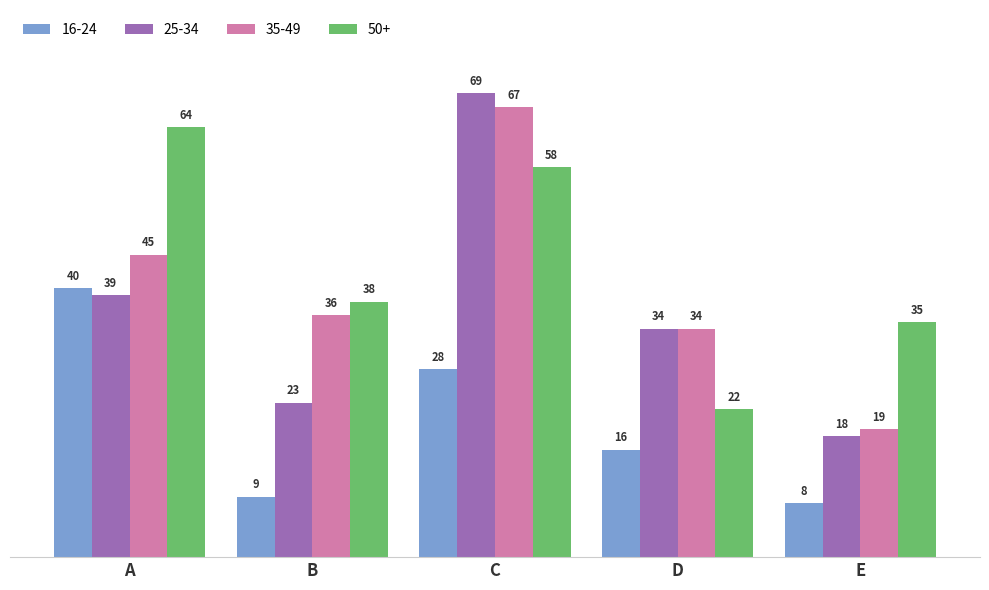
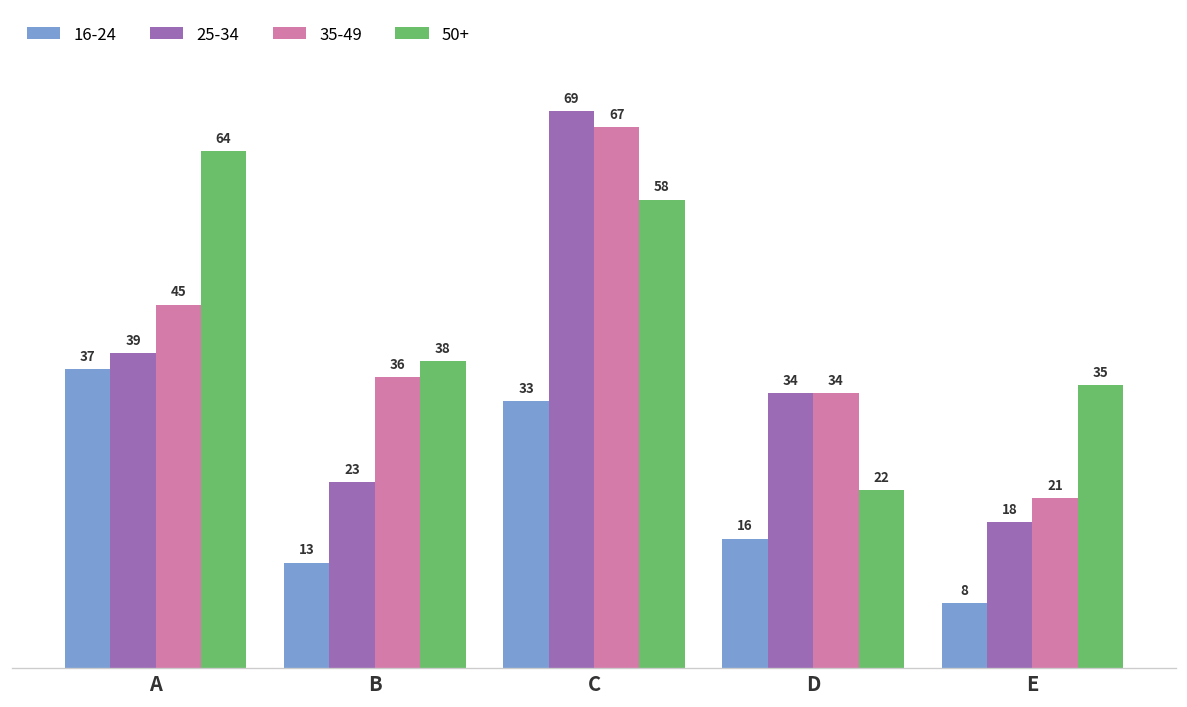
  {
    "16-24": {
-     "A": 40,
-     "B": 9,
-     "C": 28,
+     "A": 37,
+     "B": 13,
+     "C": 33,
      "D": 16,
      "E": 8
    },
    "25-34": {
      "A": 39,
      "B": 23,
      "C": 69,
      "D": 34,
      "E": 18
    },
    "35-49": {
      "A": 45,
      "B": 36,
      "C": 67,
      "D": 34,
-     "E": 19
+     "E": 21
    },
    "50+": {
      "A": 64,
      "B": 38,
      "C": 58,
      "D": 22,
      "E": 35
    }
  }
